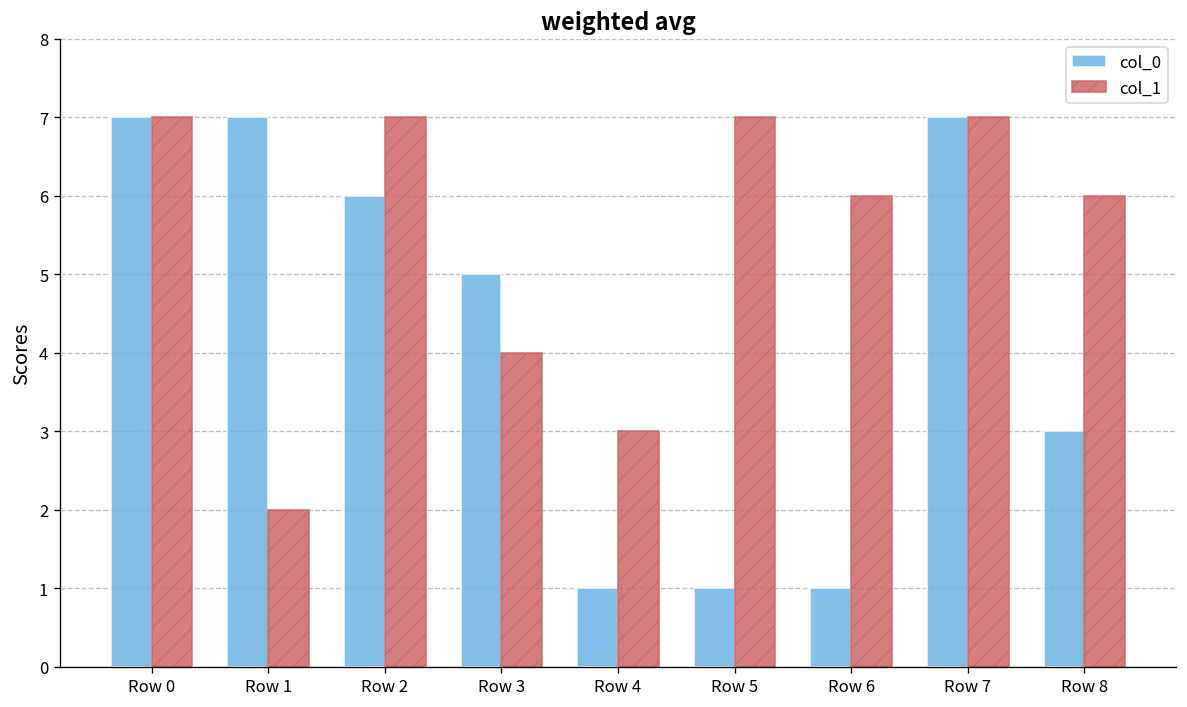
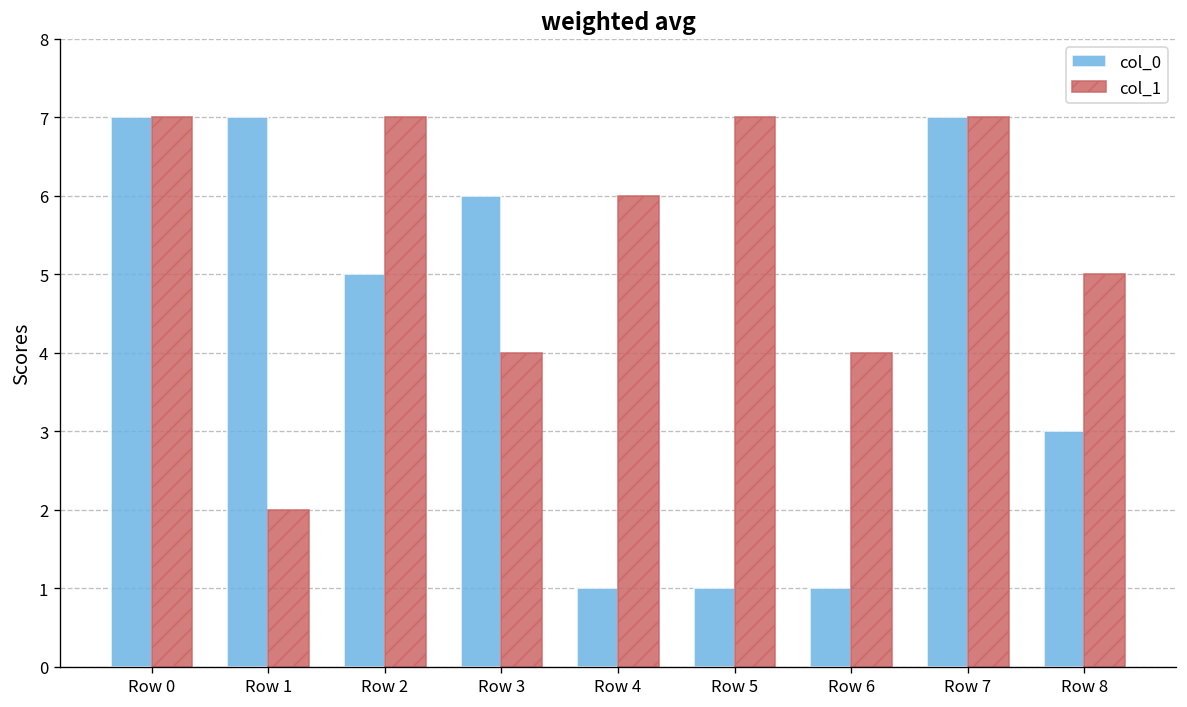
  {
    "col_0": {
      "Row 0": 7,
      "Row 1": 7,
-     "Row 2": 6,
-     "Row 3": 5,
+     "Row 2": 5,
+     "Row 3": 6,
      "Row 4": 1,
      "Row 5": 1,
      "Row 6": 1,
      "Row 7": 7,
      "Row 8": 3
    },
    "col_1": {
      "Row 0": 7,
      "Row 1": 2,
      "Row 2": 7,
      "Row 3": 4,
-     "Row 4": 3,
+     "Row 4": 6,
      "Row 5": 7,
-     "Row 6": 6,
+     "Row 6": 4,
      "Row 7": 7,
-     "Row 8": 6
+     "Row 8": 5
    }
  }
